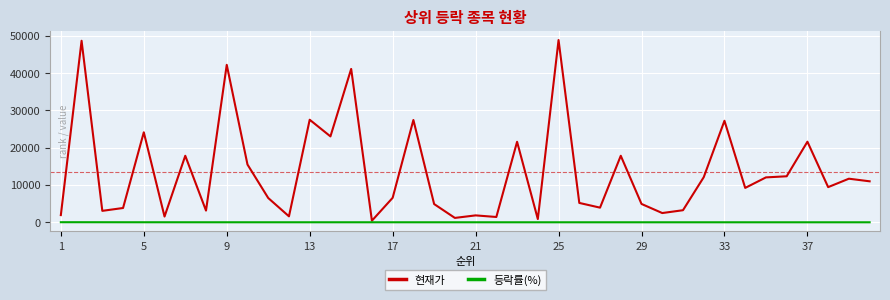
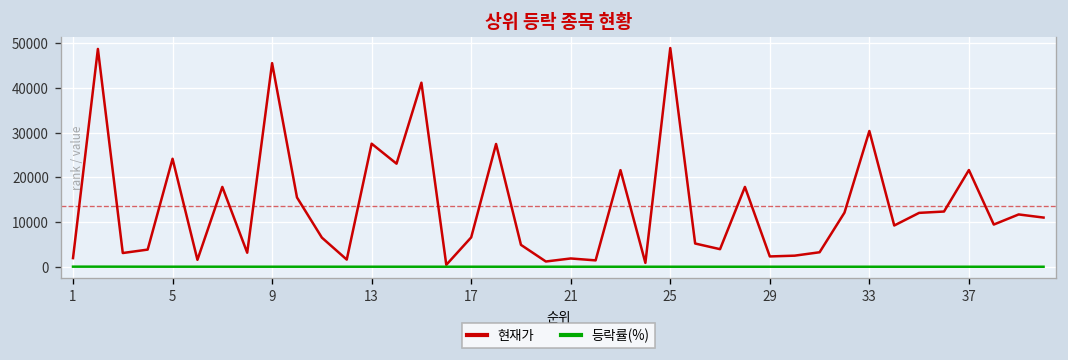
  {
    "현재가": {
      "1": 2000,
      "5": 24000,
-     "9": 42000,
+     "9": 46000,
      "13": 28000,
      "17": 7000,
      "21": 2000,
      "25": 49000,
-     "29": 5000,
-     "33": 27000,
+     "29": 2000,
+     "33": 30000,
      "37": 22000
    },
    "등락률(%)": {
      "1": 0,
      "5": 0,
      "9": 0,
      "13": 0,
      "17": 0,
      "21": 0,
      "25": 0,
      "29": 0,
      "33": 0,
      "37": 0
    }
  }
